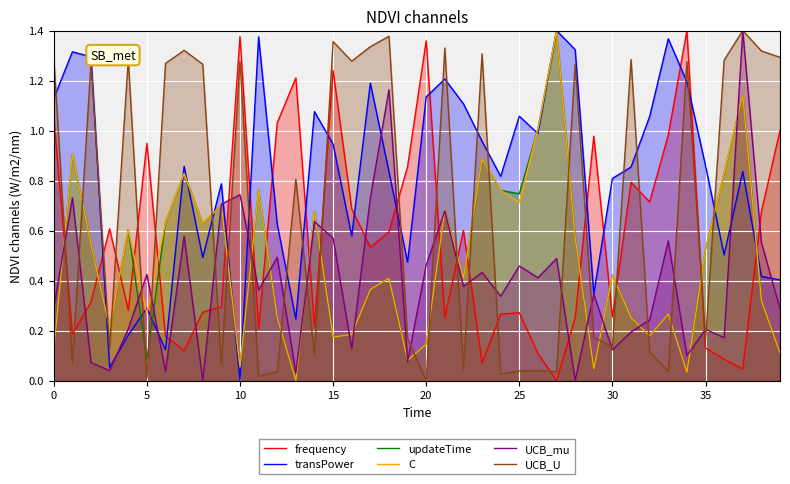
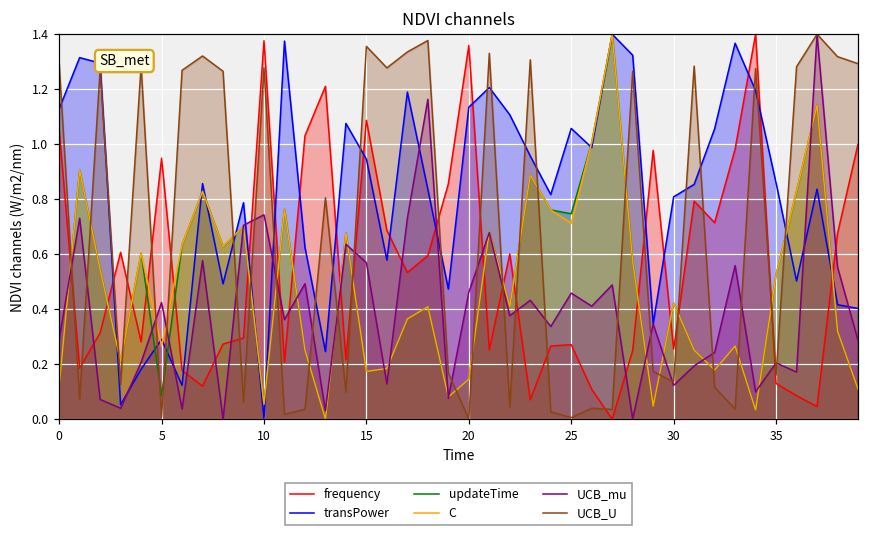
  {
    "frequency": {
      "0": 1.05,
      "5": 0.95,
      "10": 1.38,
-     "15": 1.24,
+     "15": 1.09,
      "20": 1.36,
      "25": 0.27,
      "30": 0.25,
      "35": 0.13
    },
    "transPower": {
      "0": 1.13,
      "5": 0.29,
      "10": 0.00,
      "15": 0.95,
      "20": 1.13,
      "25": 1.06,
      "30": 0.81,
      "35": 0.86
    },
    "updateTime": {
      "5": 0.09,
      "25": 0.75
    },
    "C": {
      "5": 0.27,
      "25": 0.71
    },
    "UCB_mu": {
      "0": 0.29,
      "5": 0.42,
      "10": 0.74,
      "15": 0.57,
      "20": 0.46,
      "25": 0.46,
      "30": 0.12,
      "35": 0.21
    },
    "UCB_U": {
      "0": 1.29,
      "5": 0.01,
      "10": 1.28,
      "15": 1.36,
      "20": 0.00,
-     "25": 0.04,
+     "25": 0.01,
      "30": 0.13,
      "35": 0.16
    }
  }
